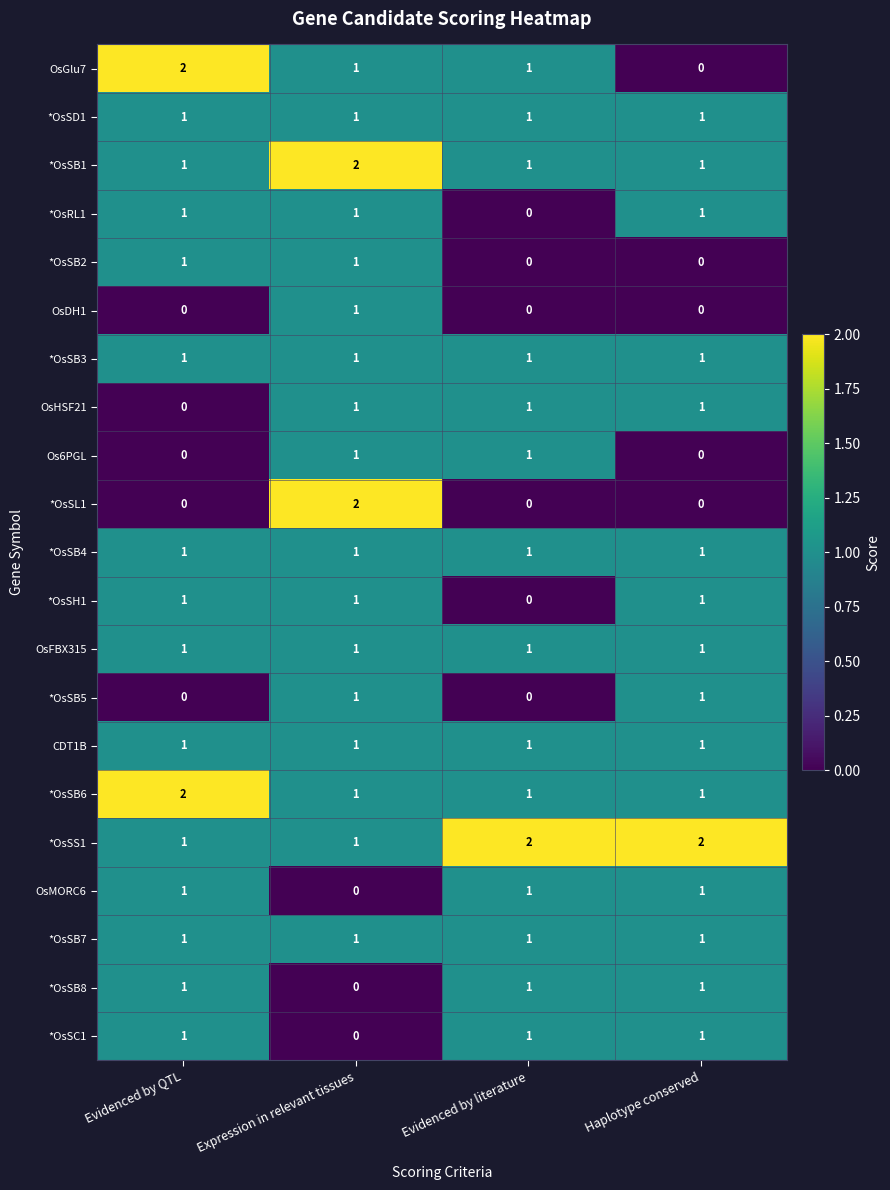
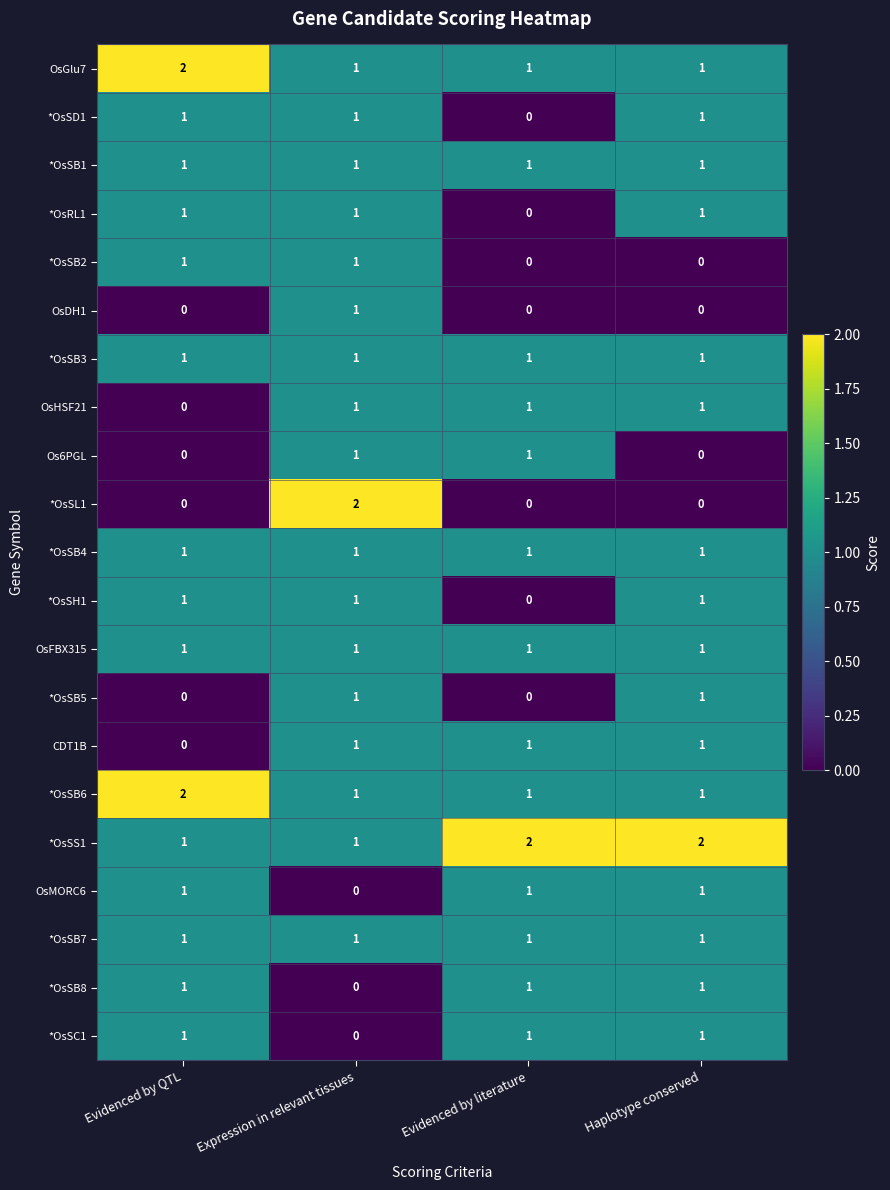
  {
    "OsGlu7": {
      "Evidenced by QTL": 2,
      "Expression in relevant tissues": 1,
      "Evidenced by literature": 1,
-     "Haplotype conserved": 0
+     "Haplotype conserved": 1
    },
    "*OsSD1": {
      "Evidenced by QTL": 1,
      "Expression in relevant tissues": 1,
-     "Evidenced by literature": 1,
+     "Evidenced by literature": 0,
      "Haplotype conserved": 1
    },
    "*OsSB1": {
      "Evidenced by QTL": 1,
-     "Expression in relevant tissues": 2,
+     "Expression in relevant tissues": 1,
      "Evidenced by literature": 1,
      "Haplotype conserved": 1
    },
    "*OsRL1": {
      "Evidenced by QTL": 1,
      "Expression in relevant tissues": 1,
      "Evidenced by literature": 0,
      "Haplotype conserved": 1
    },
    "*OsSB2": {
      "Evidenced by QTL": 1,
      "Expression in relevant tissues": 1,
      "Evidenced by literature": 0,
      "Haplotype conserved": 0
    },
    "OsDH1": {
      "Evidenced by QTL": 0,
      "Expression in relevant tissues": 1,
      "Evidenced by literature": 0,
      "Haplotype conserved": 0
    },
    "*OsSB3": {
      "Evidenced by QTL": 1,
      "Expression in relevant tissues": 1,
      "Evidenced by literature": 1,
      "Haplotype conserved": 1
    },
    "OsHSF21": {
      "Evidenced by QTL": 0,
      "Expression in relevant tissues": 1,
      "Evidenced by literature": 1,
      "Haplotype conserved": 1
    },
    "Os6PGL": {
      "Evidenced by QTL": 0,
      "Expression in relevant tissues": 1,
      "Evidenced by literature": 1,
      "Haplotype conserved": 0
    },
    "*OsSL1": {
      "Evidenced by QTL": 0,
      "Expression in relevant tissues": 2,
      "Evidenced by literature": 0,
      "Haplotype conserved": 0
    },
    "*OsSB4": {
      "Evidenced by QTL": 1,
      "Expression in relevant tissues": 1,
      "Evidenced by literature": 1,
      "Haplotype conserved": 1
    },
    "*OsSH1": {
      "Evidenced by QTL": 1,
      "Expression in relevant tissues": 1,
      "Evidenced by literature": 0,
      "Haplotype conserved": 1
    },
    "OsFBX315": {
      "Evidenced by QTL": 1,
      "Expression in relevant tissues": 1,
      "Evidenced by literature": 1,
      "Haplotype conserved": 1
    },
    "*OsSB5": {
      "Evidenced by QTL": 0,
      "Expression in relevant tissues": 1,
      "Evidenced by literature": 0,
      "Haplotype conserved": 1
    },
    "CDT1B": {
-     "Evidenced by QTL": 1,
+     "Evidenced by QTL": 0,
      "Expression in relevant tissues": 1,
      "Evidenced by literature": 1,
      "Haplotype conserved": 1
    },
    "*OsSB6": {
      "Evidenced by QTL": 2,
      "Expression in relevant tissues": 1,
      "Evidenced by literature": 1,
      "Haplotype conserved": 1
    },
    "*OsSS1": {
      "Evidenced by QTL": 1,
      "Expression in relevant tissues": 1,
      "Evidenced by literature": 2,
      "Haplotype conserved": 2
    },
    "OsMORC6": {
      "Evidenced by QTL": 1,
      "Expression in relevant tissues": 0,
      "Evidenced by literature": 1,
      "Haplotype conserved": 1
    },
    "*OsSB7": {
      "Evidenced by QTL": 1,
      "Expression in relevant tissues": 1,
      "Evidenced by literature": 1,
      "Haplotype conserved": 1
    },
    "*OsSB8": {
      "Evidenced by QTL": 1,
      "Expression in relevant tissues": 0,
      "Evidenced by literature": 1,
      "Haplotype conserved": 1
    },
    "*OsSC1": {
      "Evidenced by QTL": 1,
      "Expression in relevant tissues": 0,
      "Evidenced by literature": 1,
      "Haplotype conserved": 1
    }
  }
